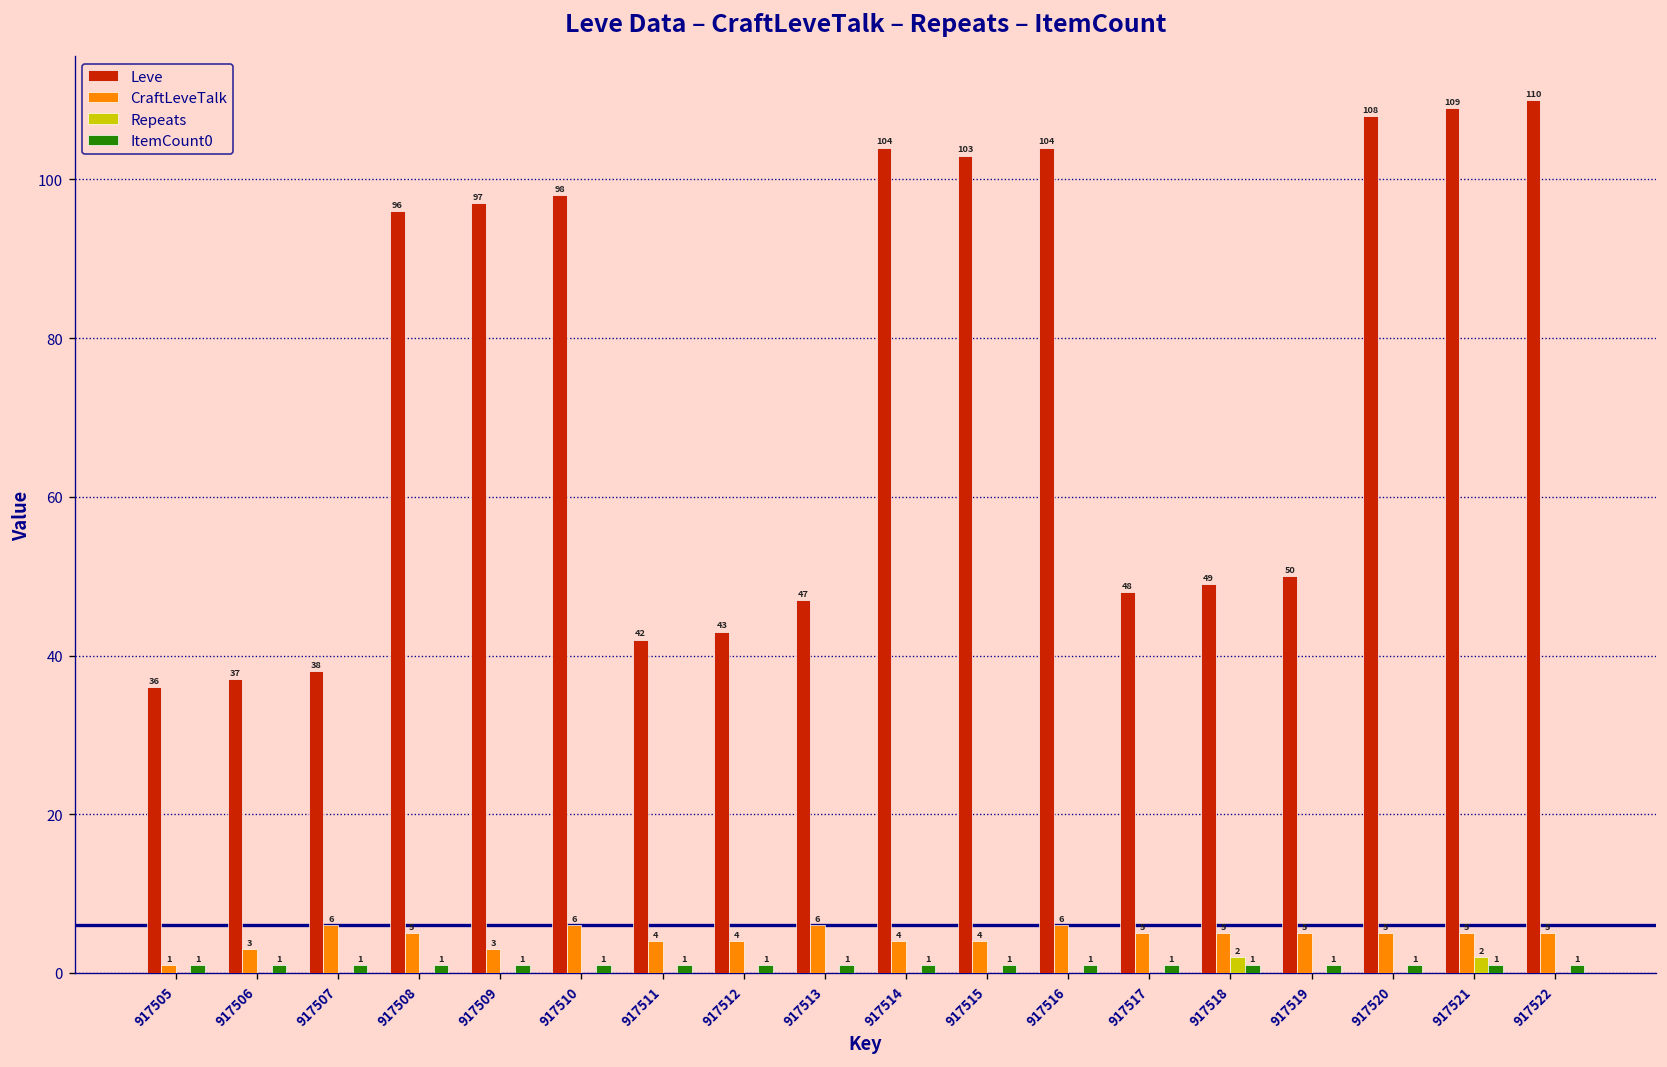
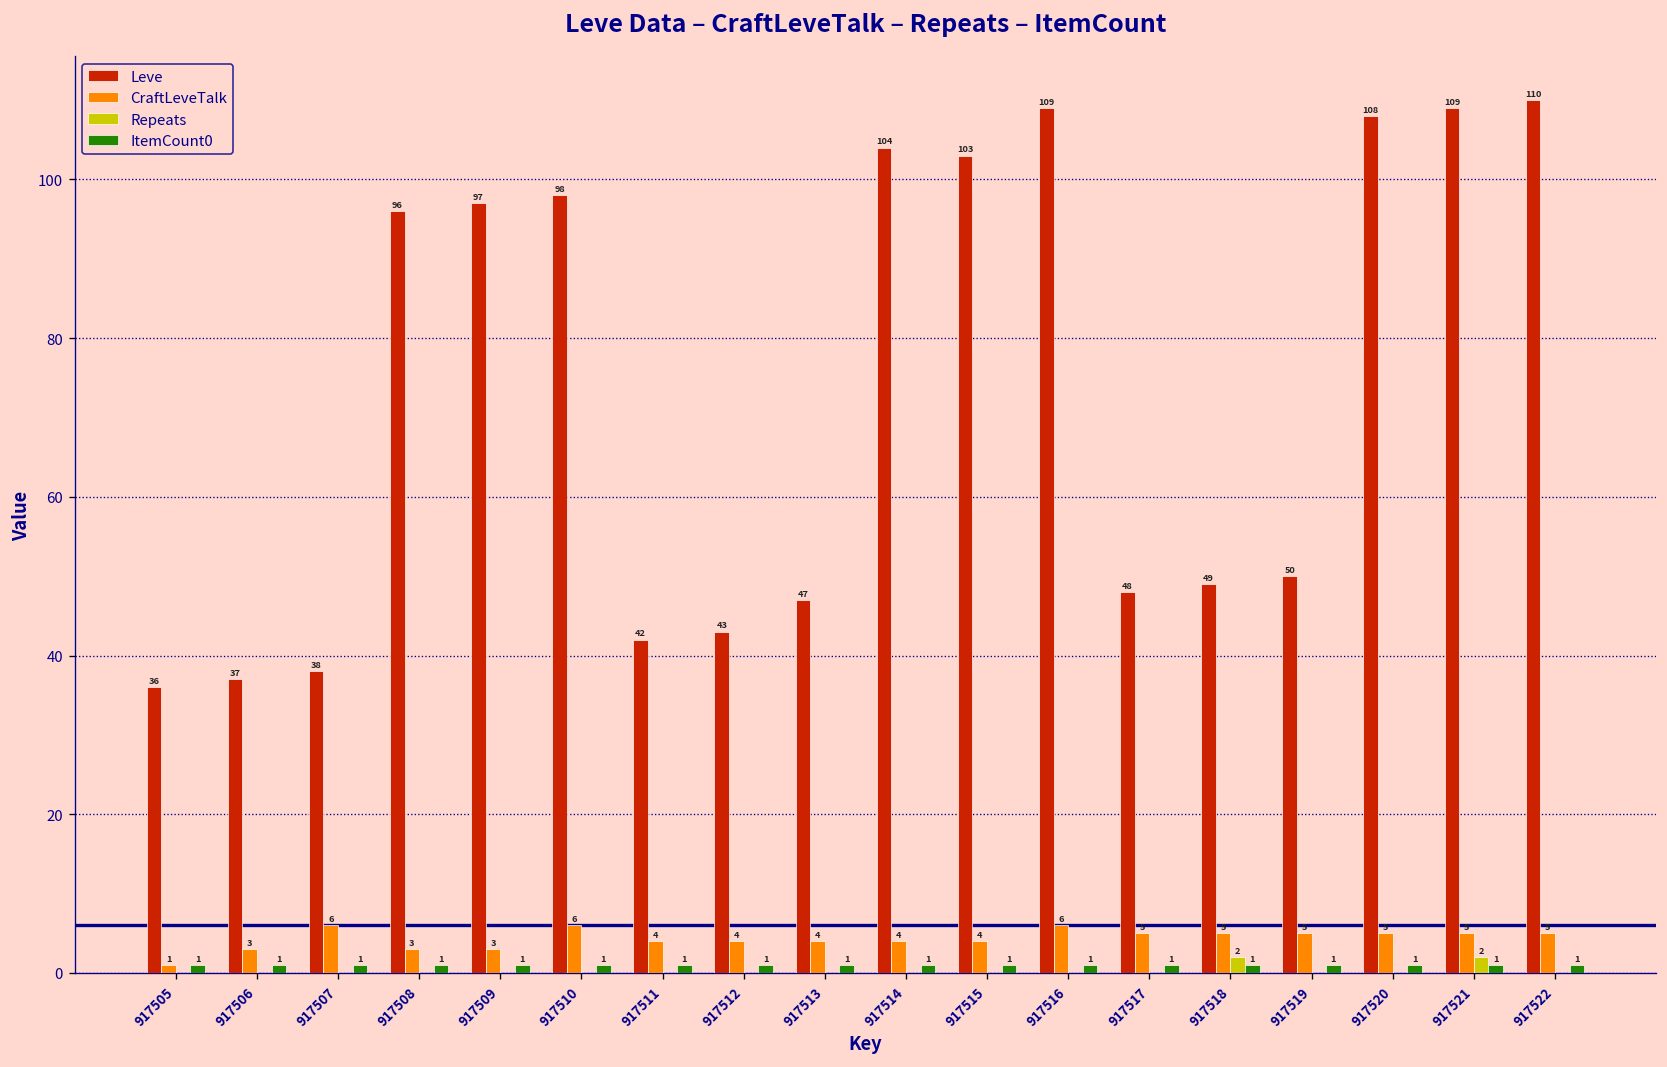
  {
    "Leve": {
      "917505": 36,
      "917506": 37,
      "917507": 38,
      "917508": 96,
      "917509": 97,
      "917510": 98,
      "917511": 42,
      "917512": 43,
      "917513": 47,
      "917514": 104,
      "917515": 103,
-     "917516": 104,
+     "917516": 109,
      "917517": 48,
      "917518": 49,
      "917519": 50,
      "917520": 108,
      "917521": 109,
      "917522": 110
    },
    "CraftLeveTalk": {
      "917505": 1,
      "917506": 3,
      "917507": 6,
-     "917508": 5,
+     "917508": 3,
      "917509": 3,
      "917510": 6,
      "917511": 4,
      "917512": 4,
-     "917513": 6,
+     "917513": 4,
      "917514": 4,
      "917515": 4,
      "917516": 6,
      "917517": 5,
      "917518": 5,
      "917519": 5,
      "917520": 5,
      "917521": 5,
      "917522": 5
    },
    "Repeats": {
      "917518": 2,
      "917521": 2
    },
    "ItemCount0": {
      "917505": 1,
      "917506": 1,
      "917507": 1,
      "917508": 1,
      "917509": 1,
      "917510": 1,
      "917511": 1,
      "917512": 1,
      "917513": 1,
      "917514": 1,
      "917515": 1,
      "917516": 1,
      "917517": 1,
      "917518": 1,
      "917519": 1,
      "917520": 1,
      "917521": 1,
      "917522": 1
    }
  }
